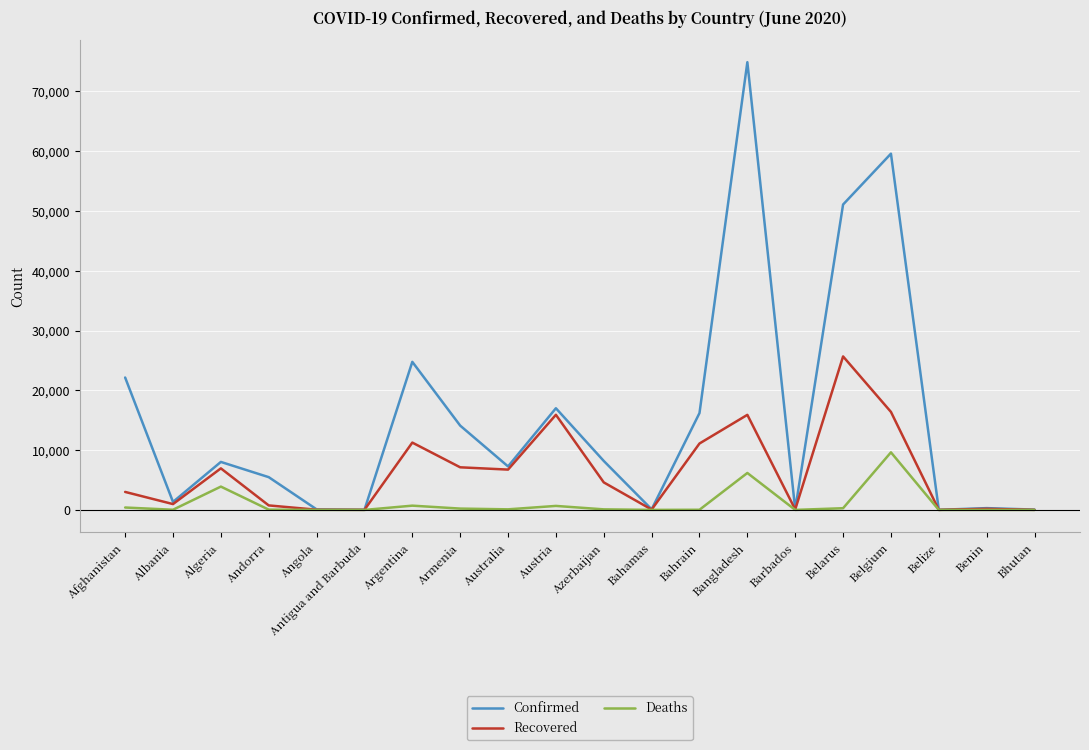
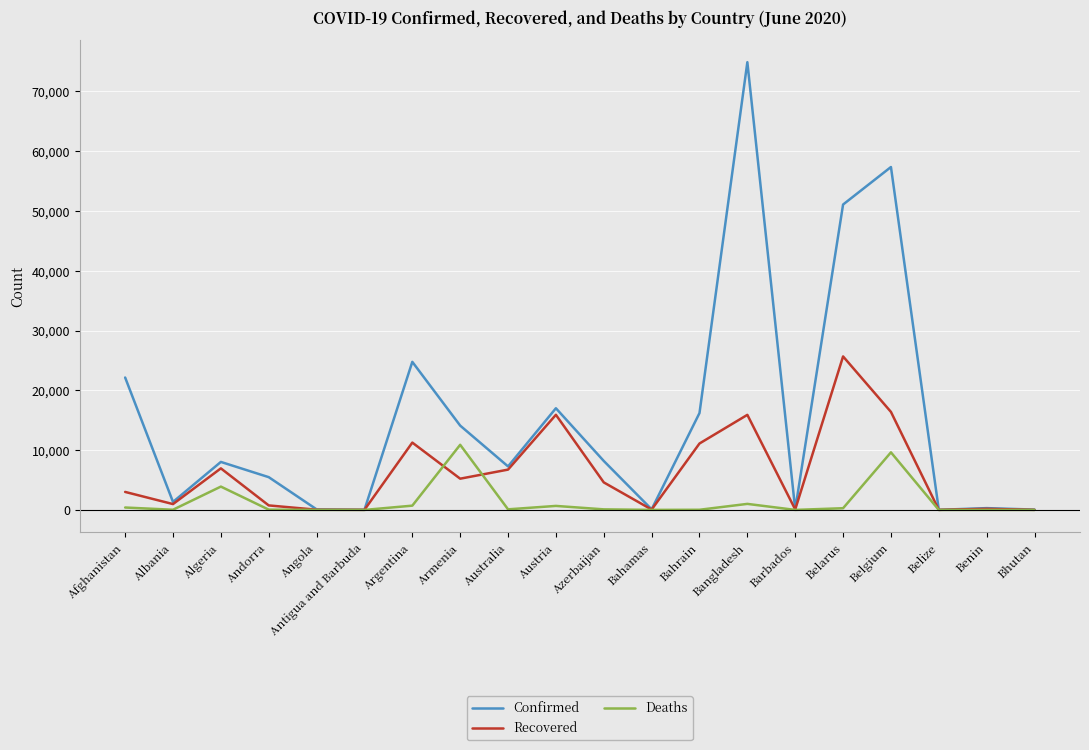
  {
    "Confirmed": {
      "Afghanistan": "22,000",
      "Algeria": "8,000",
      "Andorra": "5,000",
      "Argentina": "25,000",
      "Armenia": "14,000",
      "Australia": "7,000",
      "Austria": "17,000",
      "Azerbaijan": "8,000",
      "Bahrain": "16,000",
      "Bangladesh": "75,000",
      "Belarus": "51,000",
-     "Belgium": "60,000"
+     "Belgium": "57,000"
    },
    "Recovered": {
      "Afghanistan": "3,000",
      "Algeria": "7,000",
      "Andorra": "1,000",
      "Argentina": "11,000",
-     "Armenia": "7,000",
+     "Armenia": "5,000",
      "Australia": "7,000",
      "Austria": "16,000",
      "Azerbaijan": "5,000",
      "Bahrain": "11,000",
      "Bangladesh": "16,000",
      "Belarus": "26,000",
      "Belgium": "16,000"
    },
    "Deaths": {
      "Afghanistan": "0",
      "Albania": "0",
      "Algeria": "4,000",
      "Andorra": "0",
      "Argentina": "1,000",
-     "Armenia": "0",
+     "Armenia": "11,000",
      "Australia": "0",
      "Austria": "1,000",
      "Azerbaijan": "0",
      "Bahrain": "0",
-     "Bangladesh": "6,000",
+     "Bangladesh": "1,000",
      "Belarus": "0",
      "Belgium": "10,000"
    }
  }
